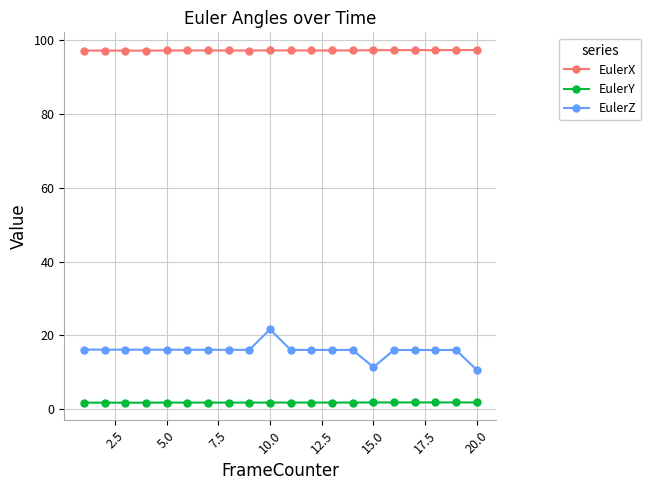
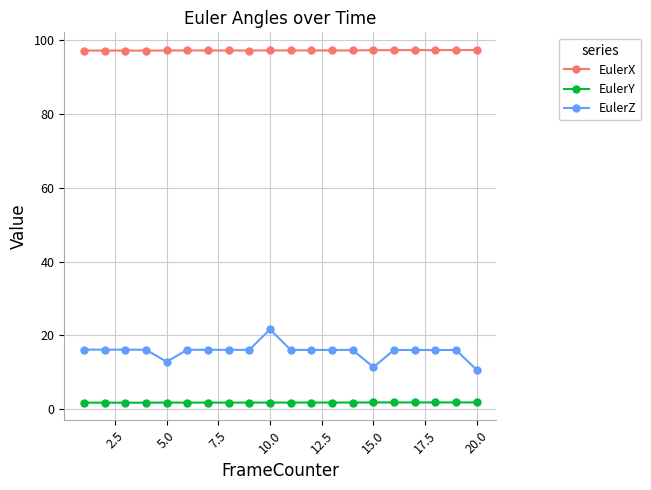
  {
    "EulerX": {
      "5.0": 97,
      "10.0": 97,
      "15.0": 97,
      "20.0": 97
    },
    "EulerY": {
      "5.0": 2,
      "10.0": 2,
      "15.0": 2,
      "20.0": 2
    },
    "EulerZ": {
-     "5.0": 16,
+     "5.0": 13,
      "10.0": 22,
      "15.0": 11,
      "20.0": 11
    }
  }
